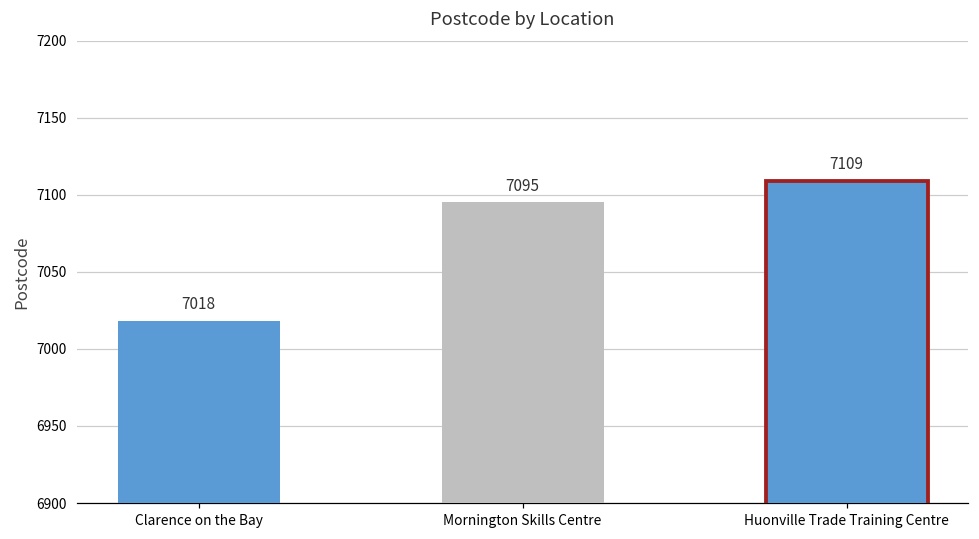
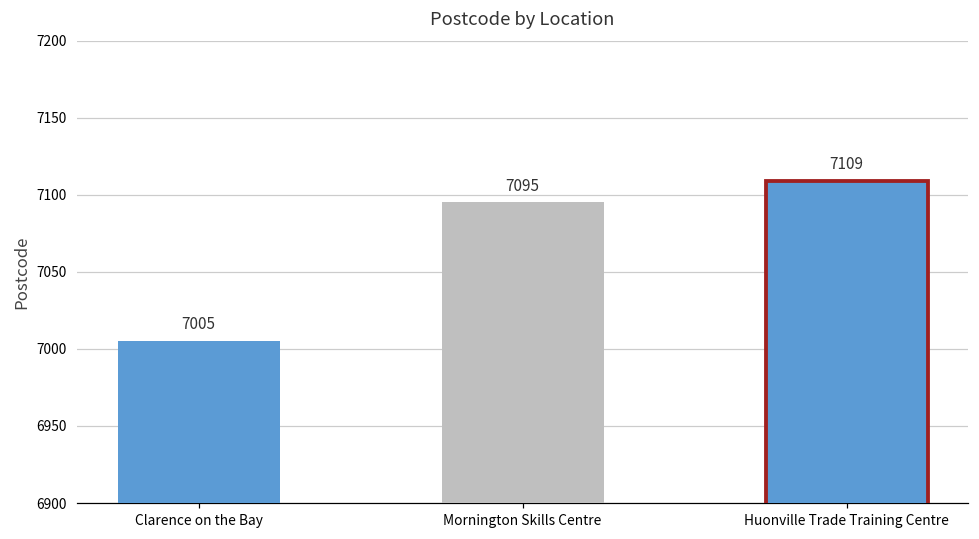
  {
-   "Clarence on the Bay": 7018,
+   "Clarence on the Bay": 7005,
    "Mornington Skills Centre": 7095,
    "Huonville Trade Training Centre": 7109
  }
